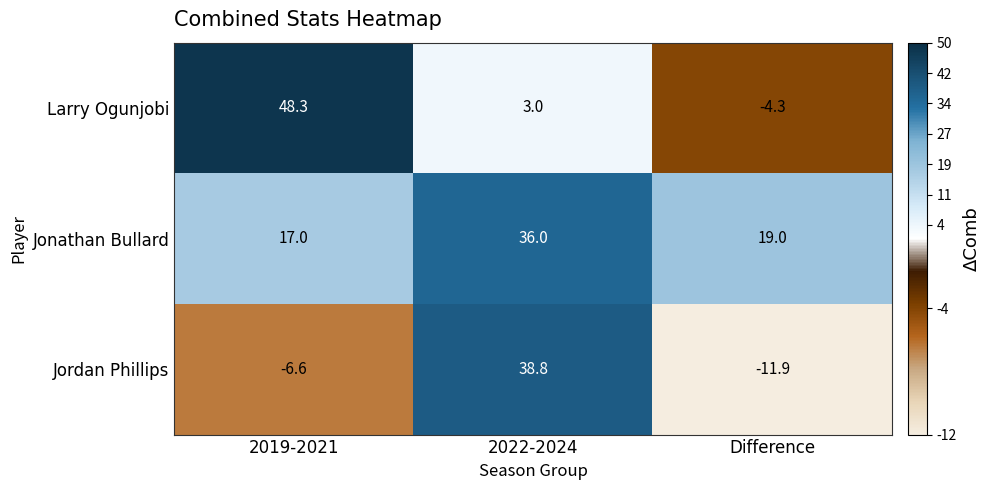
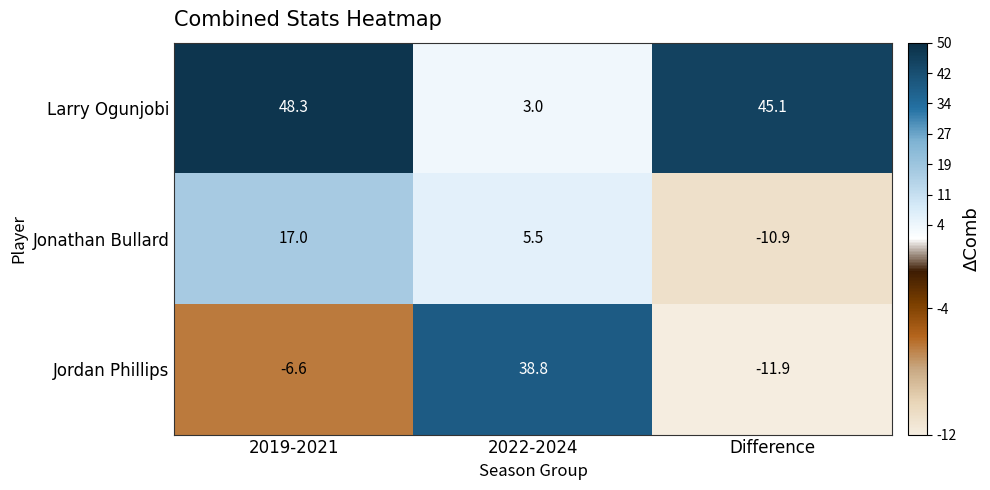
  {
    "Larry Ogunjobi": {
      "2019-2021": 48.3,
      "2022-2024": 3.0,
-     "Difference": -4.3
+     "Difference": 45.1
    },
    "Jonathan Bullard": {
      "2019-2021": 17.0,
-     "2022-2024": 36.0,
-     "Difference": 19.0
+     "2022-2024": 5.5,
+     "Difference": -10.9
    },
    "Jordan Phillips": {
      "2019-2021": -6.6,
      "2022-2024": 38.8,
      "Difference": -11.9
    }
  }
